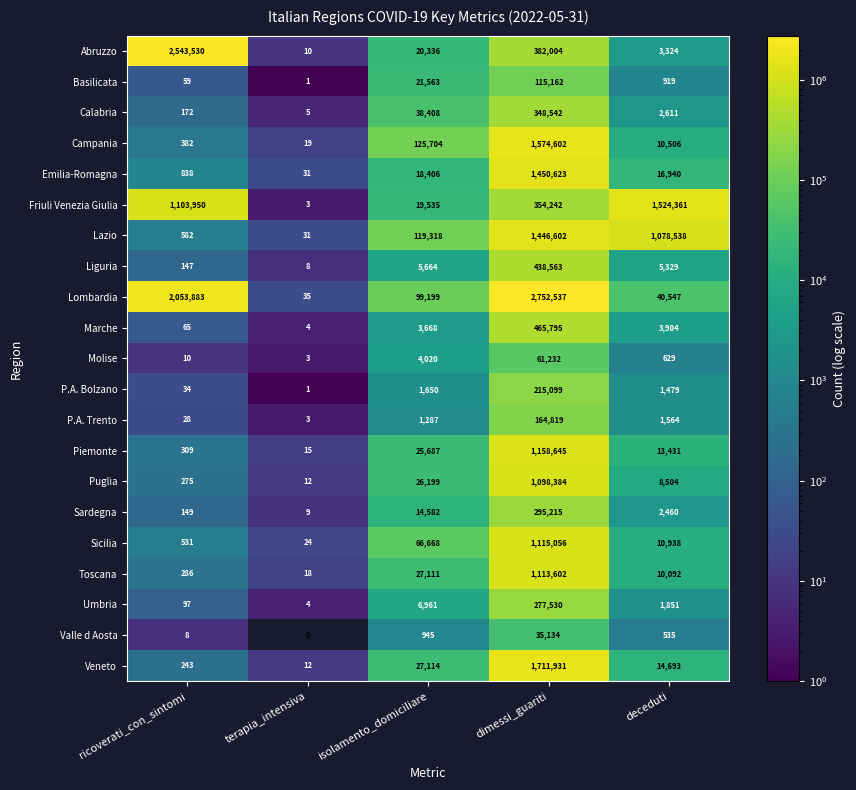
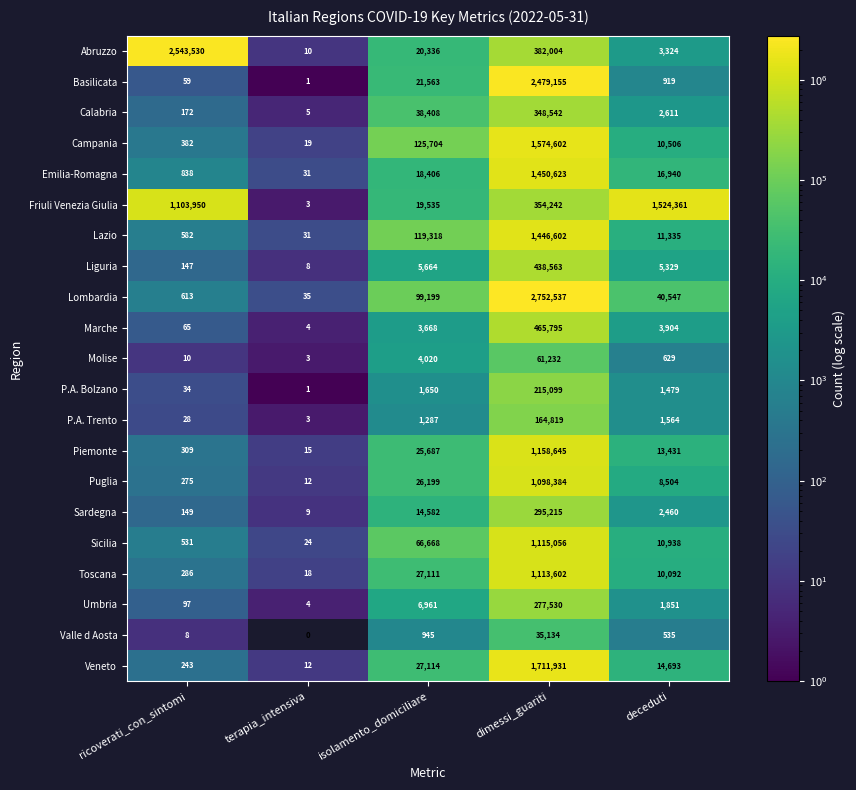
  {
    "Abruzzo": {
      "ricoverati_con_sintomi": "2,543,530",
      "terapia_intensiva": "10",
      "isolamento_domiciliare": "20,336",
      "dimessi_guariti": "382,004",
      "deceduti": "3,324"
    },
    "Basilicata": {
      "ricoverati_con_sintomi": "59",
      "terapia_intensiva": "1",
      "isolamento_domiciliare": "21,563",
-     "dimessi_guariti": "115,162",
+     "dimessi_guariti": "2,479,155",
      "deceduti": "919"
    },
    "Calabria": {
      "ricoverati_con_sintomi": "172",
      "terapia_intensiva": "5",
      "isolamento_domiciliare": "38,408",
      "dimessi_guariti": "348,542",
      "deceduti": "2,611"
    },
    "Campania": {
      "ricoverati_con_sintomi": "382",
      "terapia_intensiva": "19",
      "isolamento_domiciliare": "125,704",
      "dimessi_guariti": "1,574,602",
      "deceduti": "10,506"
    },
    "Emilia-Romagna": {
      "ricoverati_con_sintomi": "838",
      "terapia_intensiva": "31",
      "isolamento_domiciliare": "18,406",
      "dimessi_guariti": "1,450,623",
      "deceduti": "16,940"
    },
    "Friuli Venezia Giulia": {
      "ricoverati_con_sintomi": "1,103,950",
      "terapia_intensiva": "3",
      "isolamento_domiciliare": "19,535",
      "dimessi_guariti": "354,242",
      "deceduti": "1,524,361"
    },
    "Lazio": {
      "ricoverati_con_sintomi": "582",
      "terapia_intensiva": "31",
      "isolamento_domiciliare": "119,318",
      "dimessi_guariti": "1,446,602",
-     "deceduti": "1,078,538"
+     "deceduti": "11,335"
    },
    "Liguria": {
      "ricoverati_con_sintomi": "147",
      "terapia_intensiva": "8",
      "isolamento_domiciliare": "5,664",
      "dimessi_guariti": "438,563",
      "deceduti": "5,329"
    },
    "Lombardia": {
-     "ricoverati_con_sintomi": "2,053,883",
+     "ricoverati_con_sintomi": "613",
      "terapia_intensiva": "35",
      "isolamento_domiciliare": "99,199",
      "dimessi_guariti": "2,752,537",
      "deceduti": "40,547"
    },
    "Marche": {
      "ricoverati_con_sintomi": "65",
      "terapia_intensiva": "4",
      "isolamento_domiciliare": "3,668",
      "dimessi_guariti": "465,795",
      "deceduti": "3,904"
    },
    "Molise": {
      "ricoverati_con_sintomi": "10",
      "terapia_intensiva": "3",
      "isolamento_domiciliare": "4,020",
      "dimessi_guariti": "61,232",
      "deceduti": "629"
    },
    "P.A. Bolzano": {
      "ricoverati_con_sintomi": "34",
      "terapia_intensiva": "1",
      "isolamento_domiciliare": "1,650",
      "dimessi_guariti": "215,099",
      "deceduti": "1,479"
    },
    "P.A. Trento": {
      "ricoverati_con_sintomi": "28",
      "terapia_intensiva": "3",
      "isolamento_domiciliare": "1,287",
      "dimessi_guariti": "164,819",
      "deceduti": "1,564"
    },
    "Piemonte": {
      "ricoverati_con_sintomi": "309",
      "terapia_intensiva": "15",
      "isolamento_domiciliare": "25,687",
      "dimessi_guariti": "1,158,645",
      "deceduti": "13,431"
    },
    "Puglia": {
      "ricoverati_con_sintomi": "275",
      "terapia_intensiva": "12",
      "isolamento_domiciliare": "26,199",
      "dimessi_guariti": "1,098,384",
      "deceduti": "8,504"
    },
    "Sardegna": {
      "ricoverati_con_sintomi": "149",
      "terapia_intensiva": "9",
      "isolamento_domiciliare": "14,582",
      "dimessi_guariti": "295,215",
      "deceduti": "2,460"
    },
    "Sicilia": {
      "ricoverati_con_sintomi": "531",
      "terapia_intensiva": "24",
      "isolamento_domiciliare": "66,668",
      "dimessi_guariti": "1,115,056",
      "deceduti": "10,938"
    },
    "Toscana": {
      "ricoverati_con_sintomi": "286",
      "terapia_intensiva": "18",
      "isolamento_domiciliare": "27,111",
      "dimessi_guariti": "1,113,602",
      "deceduti": "10,092"
    },
    "Umbria": {
      "ricoverati_con_sintomi": "97",
      "terapia_intensiva": "4",
      "isolamento_domiciliare": "6,961",
      "dimessi_guariti": "277,530",
      "deceduti": "1,851"
    },
    "Valle d Aosta": {
      "ricoverati_con_sintomi": "8",
      "isolamento_domiciliare": "945",
      "dimessi_guariti": "35,134",
      "deceduti": "535"
    },
    "Veneto": {
      "ricoverati_con_sintomi": "243",
      "terapia_intensiva": "12",
      "isolamento_domiciliare": "27,114",
      "dimessi_guariti": "1,711,931",
      "deceduti": "14,693"
    }
  }
